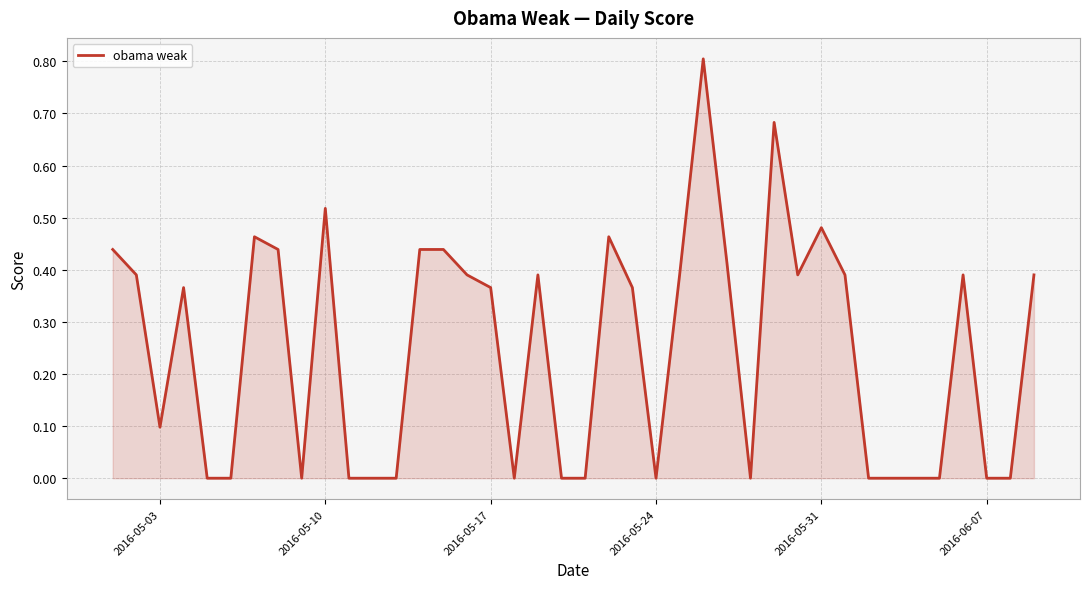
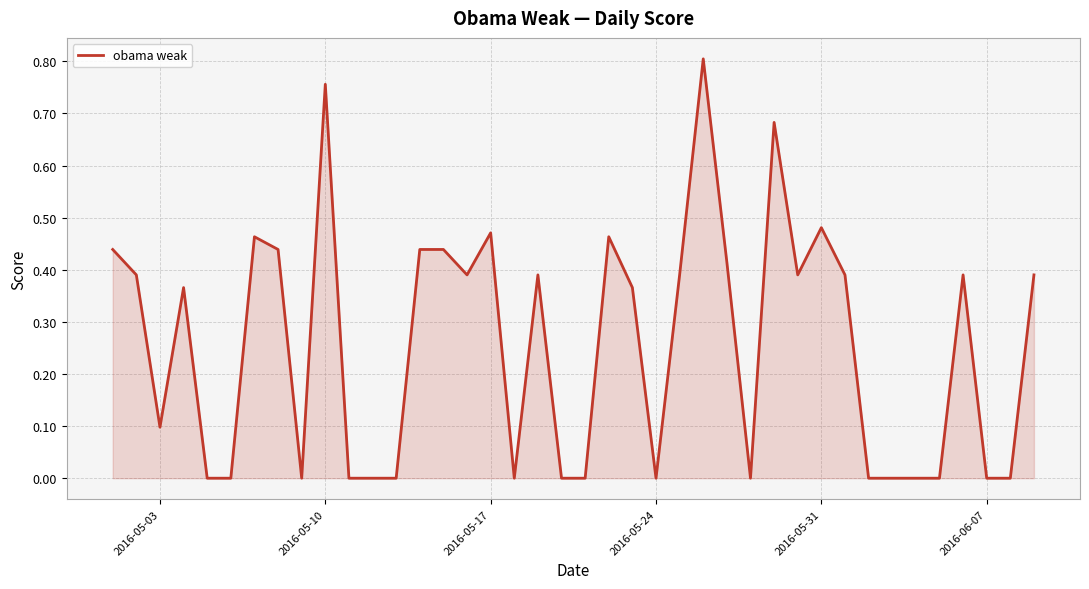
  {
    "2016-05-03": 0.10,
-   "2016-05-10": 0.52,
-   "2016-05-17": 0.37,
+   "2016-05-10": 0.76,
+   "2016-05-17": 0.47,
    "2016-05-24": 0.00,
    "2016-05-31": 0.48,
    "2016-06-07": 0.00
  }
